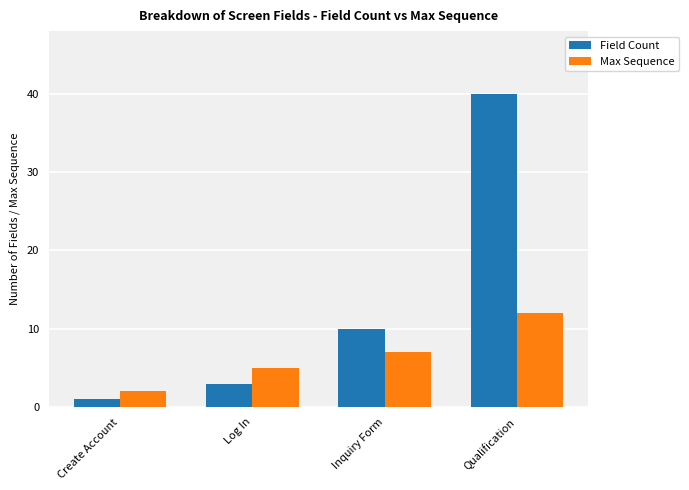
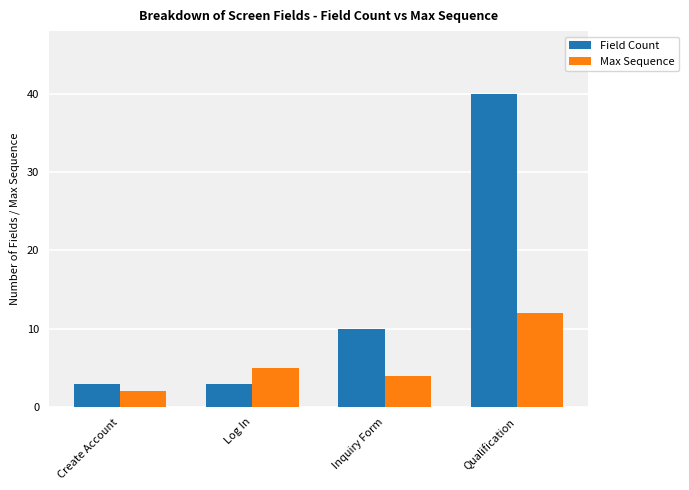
  {
    "Field Count": {
-     "Create Account": 1,
+     "Create Account": 3,
      "Log In": 3,
      "Inquiry Form": 10,
      "Qualification": 40
    },
    "Max Sequence": {
      "Create Account": 2,
      "Log In": 5,
-     "Inquiry Form": 7,
+     "Inquiry Form": 4,
      "Qualification": 12
    }
  }
